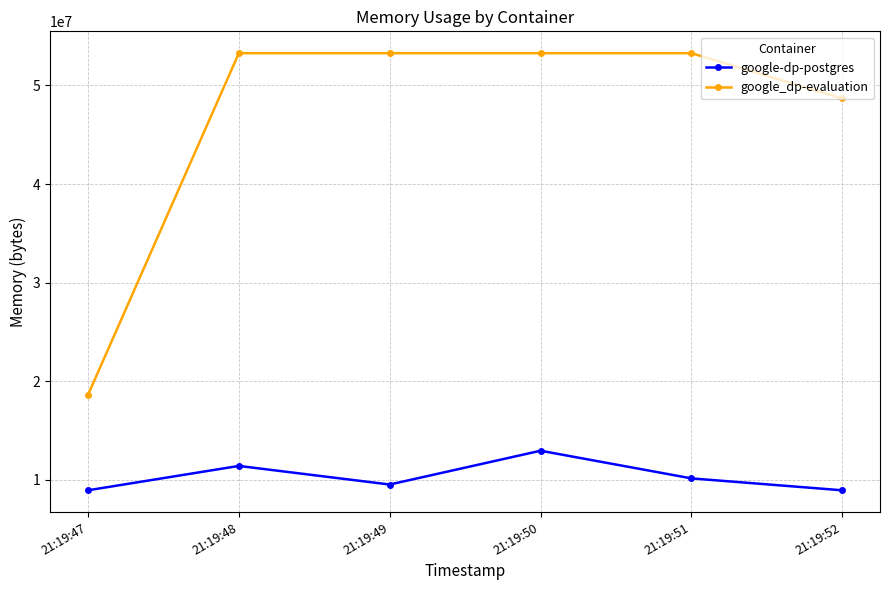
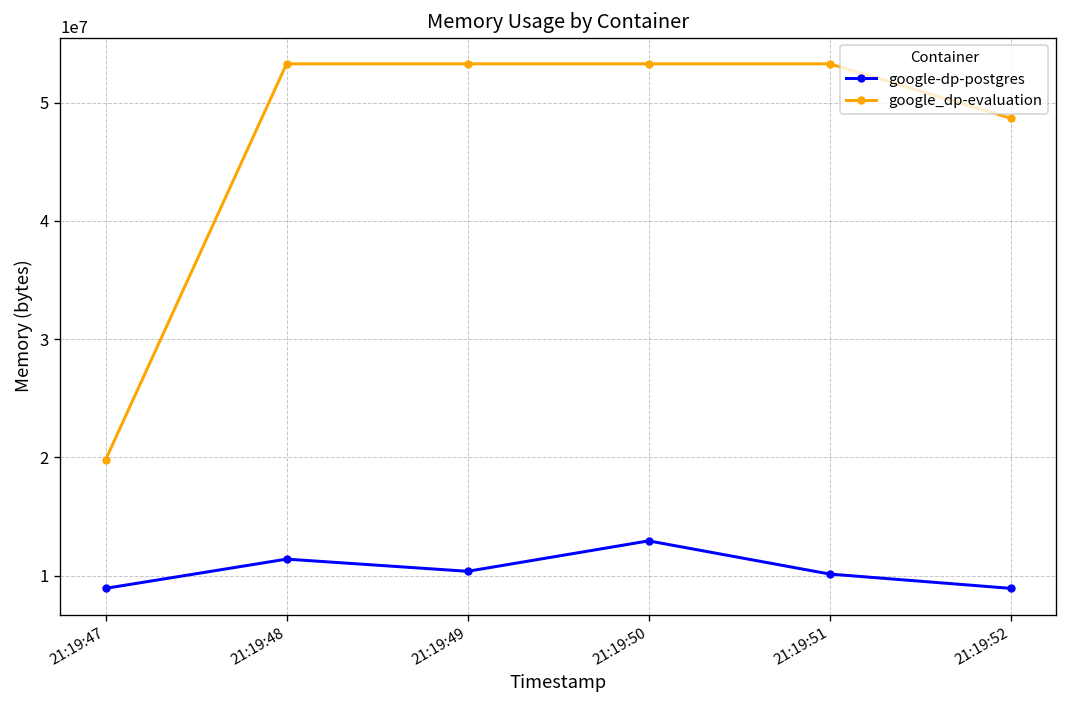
  {
    "google-dp-postgres": {
      "21:19:47": 9000000,
      "21:19:48": 11000000,
-     "21:19:49": 9500000,
+     "21:19:49": 10400000,
      "21:19:50": 13000000,
      "21:19:51": 10000000,
      "21:19:52": 9000000
    },
    "google_dp-evaluation": {
-     "21:19:47": 19000000,
+     "21:19:47": 20000000,
      "21:19:48": 53000000,
      "21:19:49": 53000000,
      "21:19:50": 53000000,
      "21:19:51": 53000000
    }
  }
